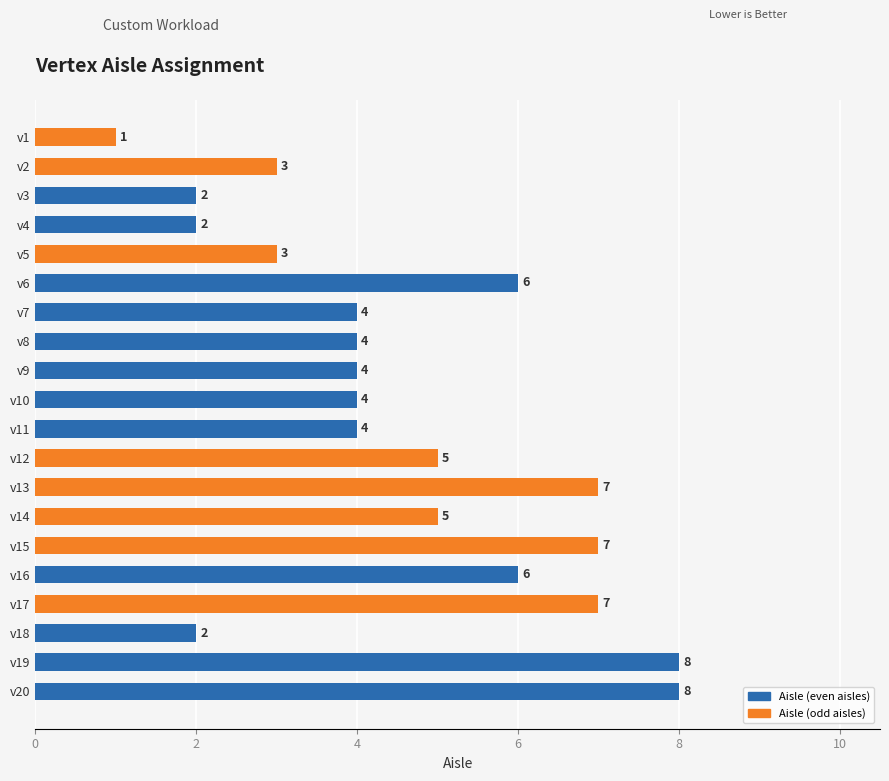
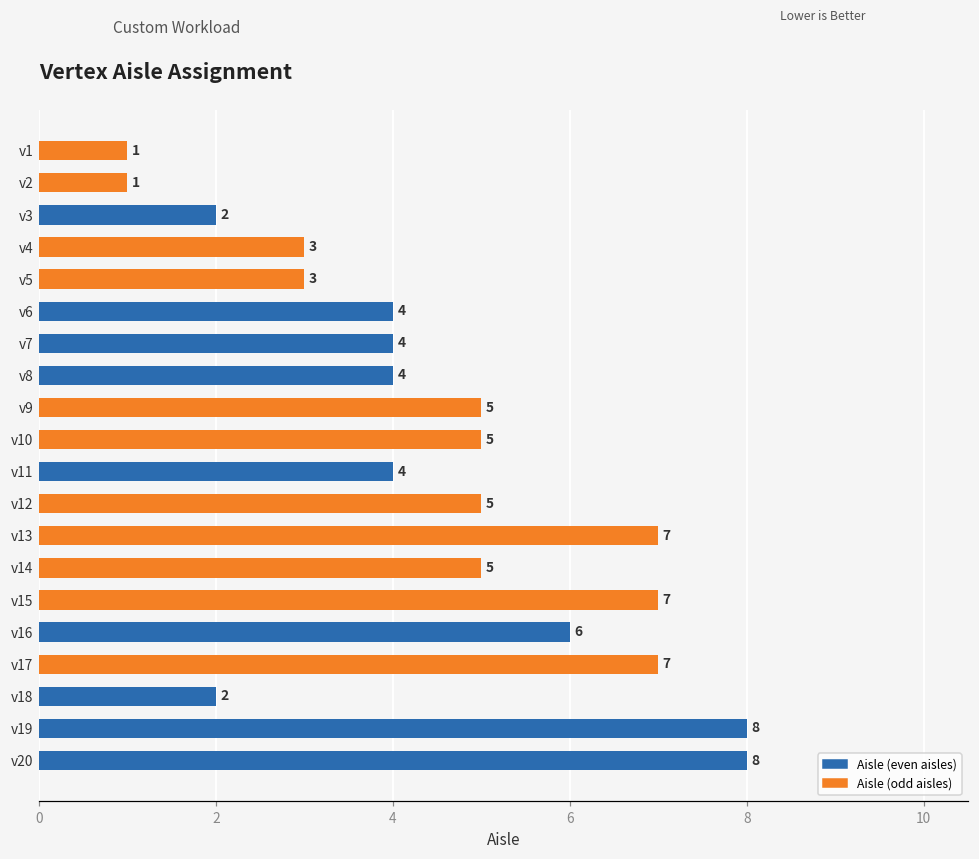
  {
    "v1": 1,
-   "v2": 3,
+   "v2": 1,
    "v3": 2,
-   "v4": 2,
+   "v4": 3,
    "v5": 3,
-   "v6": 6,
+   "v6": 4,
    "v7": 4,
    "v8": 4,
-   "v9": 4,
-   "v10": 4,
+   "v9": 5,
+   "v10": 5,
    "v11": 4,
    "v12": 5,
    "v13": 7,
    "v14": 5,
    "v15": 7,
    "v16": 6,
    "v17": 7,
    "v18": 2,
    "v19": 8,
    "v20": 8
  }
